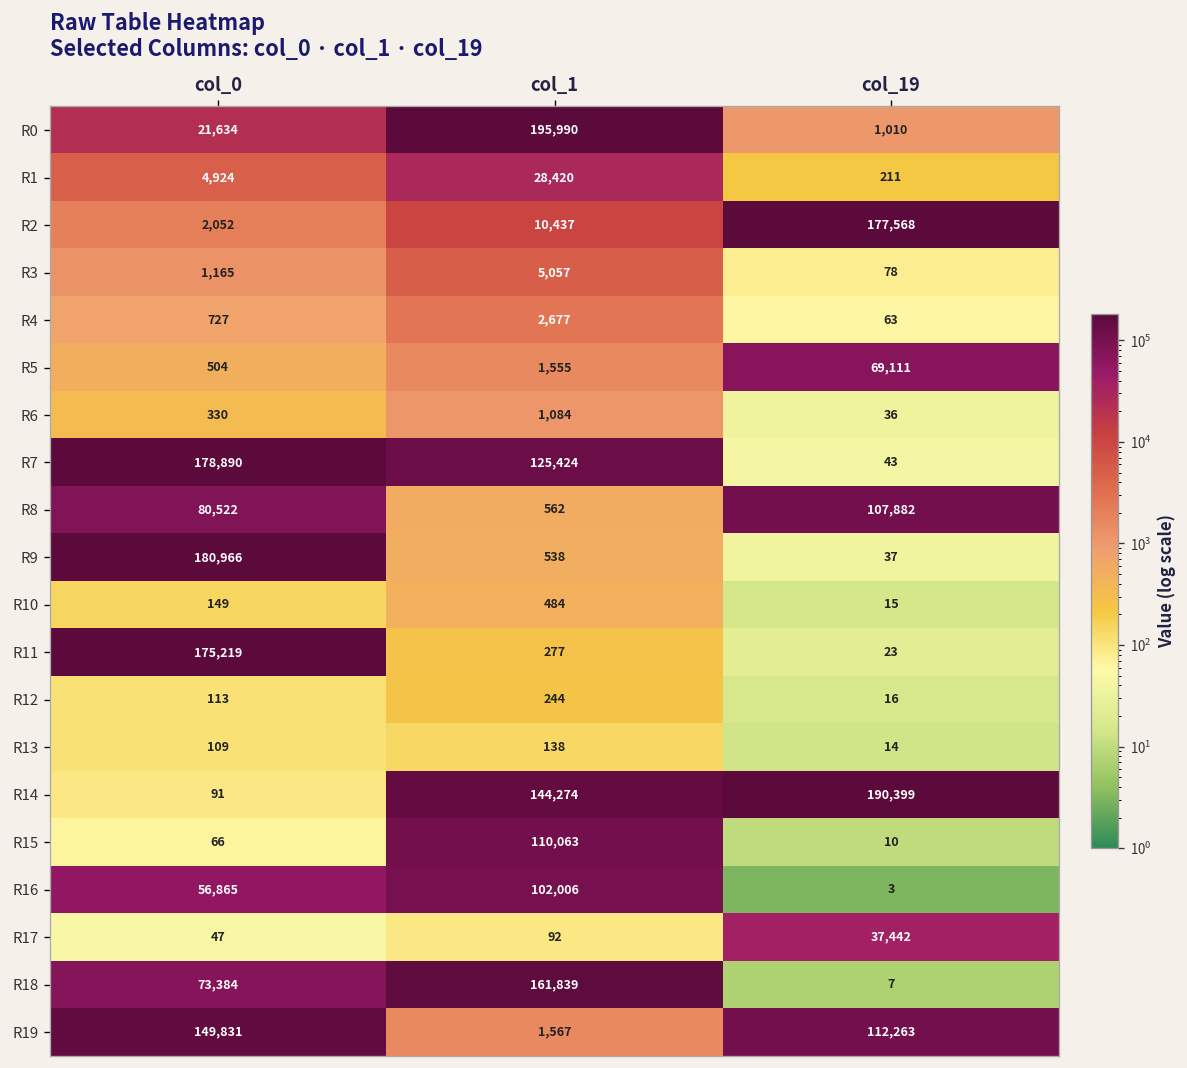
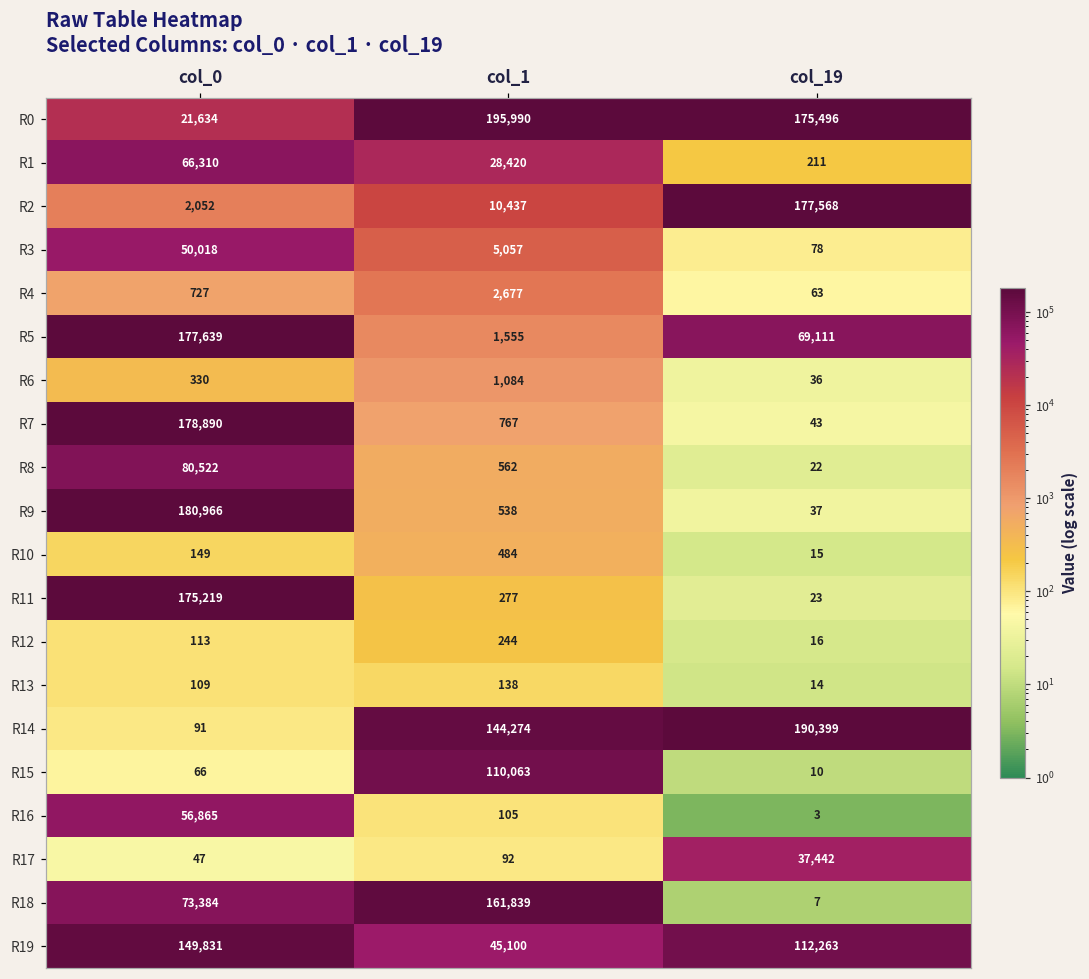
  {
    "R0": {
      "col_0": "21,634",
      "col_1": "195,990",
-     "col_19": "1,010"
+     "col_19": "175,496"
    },
    "R1": {
-     "col_0": "4,924",
+     "col_0": "66,310",
      "col_1": "28,420",
      "col_19": "211"
    },
    "R2": {
      "col_0": "2,052",
      "col_1": "10,437",
      "col_19": "177,568"
    },
    "R3": {
-     "col_0": "1,165",
+     "col_0": "50,018",
      "col_1": "5,057",
      "col_19": "78"
    },
    "R4": {
      "col_0": "727",
      "col_1": "2,677",
      "col_19": "63"
    },
    "R5": {
-     "col_0": "504",
+     "col_0": "177,639",
      "col_1": "1,555",
      "col_19": "69,111"
    },
    "R6": {
      "col_0": "330",
      "col_1": "1,084",
      "col_19": "36"
    },
    "R7": {
      "col_0": "178,890",
-     "col_1": "125,424",
+     "col_1": "767",
      "col_19": "43"
    },
    "R8": {
      "col_0": "80,522",
      "col_1": "562",
-     "col_19": "107,882"
+     "col_19": "22"
    },
    "R9": {
      "col_0": "180,966",
      "col_1": "538",
      "col_19": "37"
    },
    "R10": {
      "col_0": "149",
      "col_1": "484",
      "col_19": "15"
    },
    "R11": {
      "col_0": "175,219",
      "col_1": "277",
      "col_19": "23"
    },
    "R12": {
      "col_0": "113",
      "col_1": "244",
      "col_19": "16"
    },
    "R13": {
      "col_0": "109",
      "col_1": "138",
      "col_19": "14"
    },
    "R14": {
      "col_0": "91",
      "col_1": "144,274",
      "col_19": "190,399"
    },
    "R15": {
      "col_0": "66",
      "col_1": "110,063",
      "col_19": "10"
    },
    "R16": {
      "col_0": "56,865",
-     "col_1": "102,006",
+     "col_1": "105",
      "col_19": "3"
    },
    "R17": {
      "col_0": "47",
      "col_1": "92",
      "col_19": "37,442"
    },
    "R18": {
      "col_0": "73,384",
      "col_1": "161,839",
      "col_19": "7"
    },
    "R19": {
      "col_0": "149,831",
-     "col_1": "1,567",
+     "col_1": "45,100",
      "col_19": "112,263"
    }
  }
